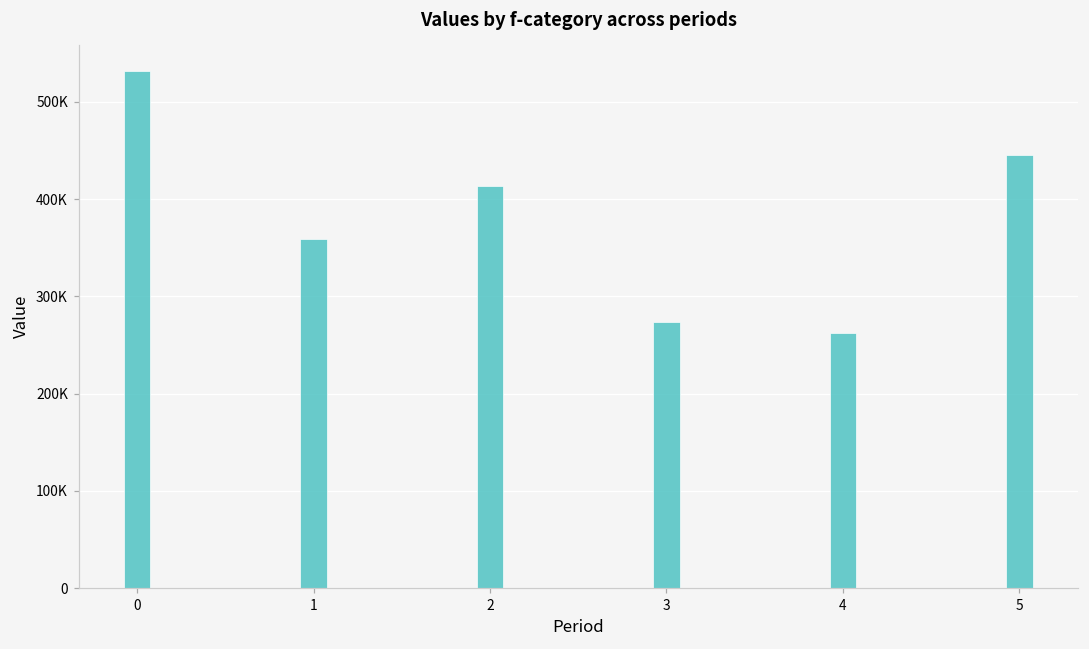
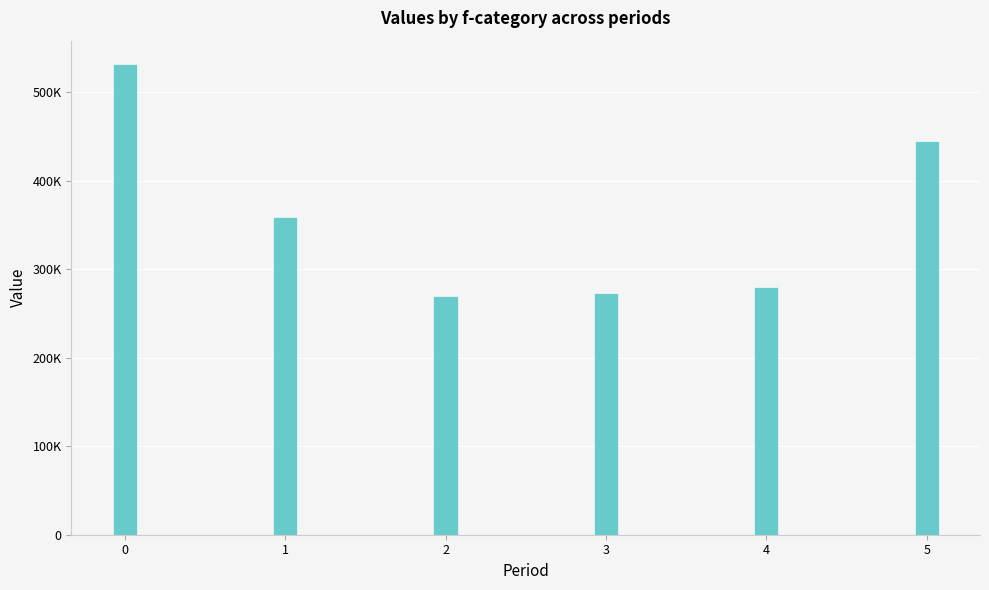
  {
    "0": 530000,
    "1": 360000,
-   "2": 410000,
+   "2": 270000,
    "3": 270000,
-   "4": 260000,
+   "4": 280000,
    "5": 450000
  }
